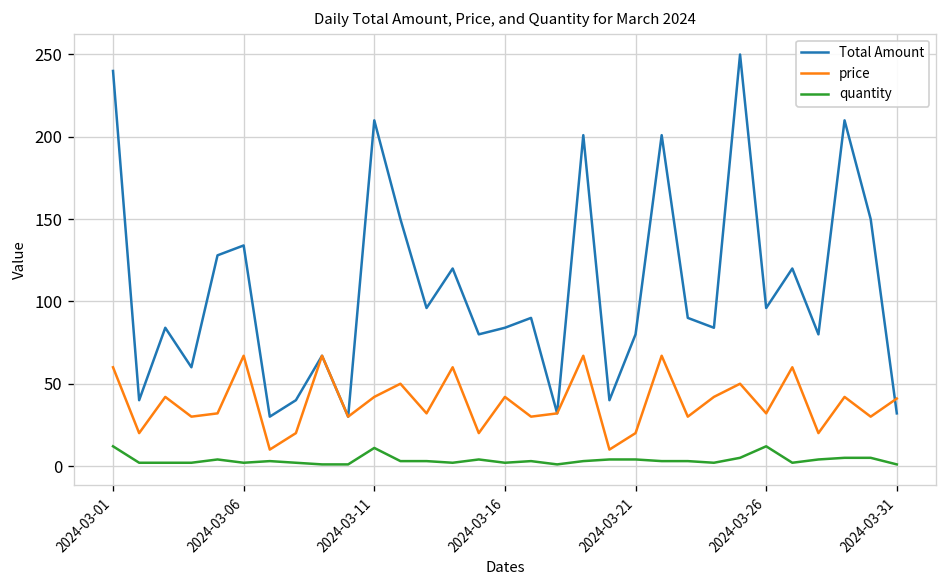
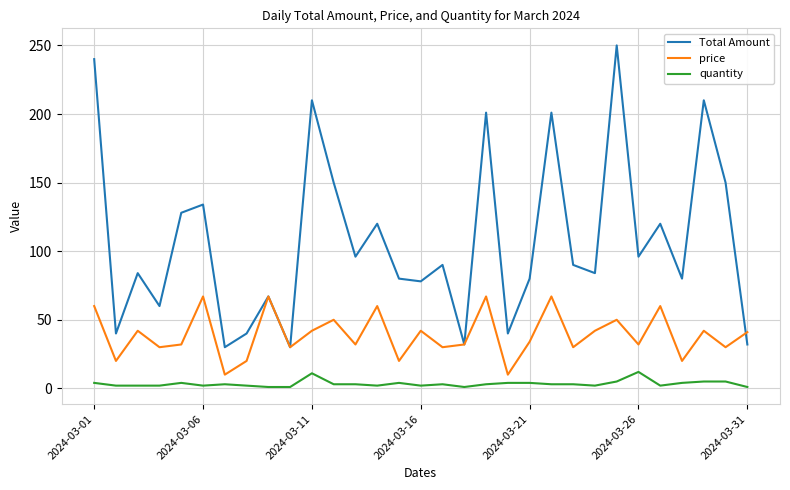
  {
    "Total Amount": {
      "2024-03-01": 240,
      "2024-03-06": 134,
      "2024-03-11": 210,
-     "2024-03-16": 84,
+     "2024-03-16": 78,
      "2024-03-21": 80,
      "2024-03-26": 96,
      "2024-03-31": 32
    },
    "price": {
      "2024-03-01": 60,
      "2024-03-06": 67,
      "2024-03-11": 42,
      "2024-03-16": 42,
-     "2024-03-21": 20,
+     "2024-03-21": 34,
      "2024-03-26": 32,
      "2024-03-31": 41
    },
    "quantity": {
-     "2024-03-01": 12,
+     "2024-03-01": 4,
      "2024-03-06": 2,
      "2024-03-11": 11,
      "2024-03-16": 2,
      "2024-03-21": 4,
      "2024-03-26": 12,
      "2024-03-31": 1
    }
  }
